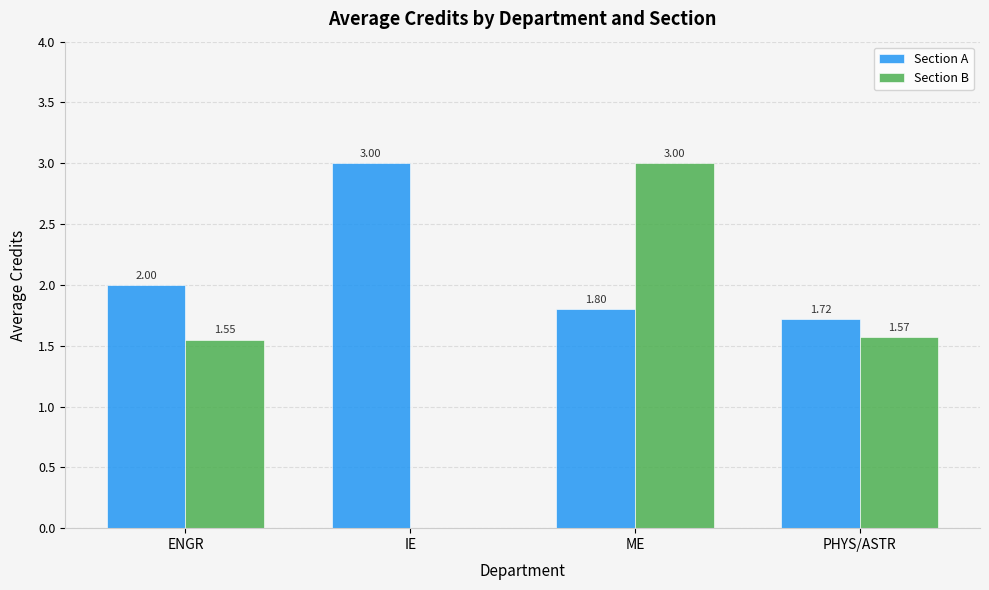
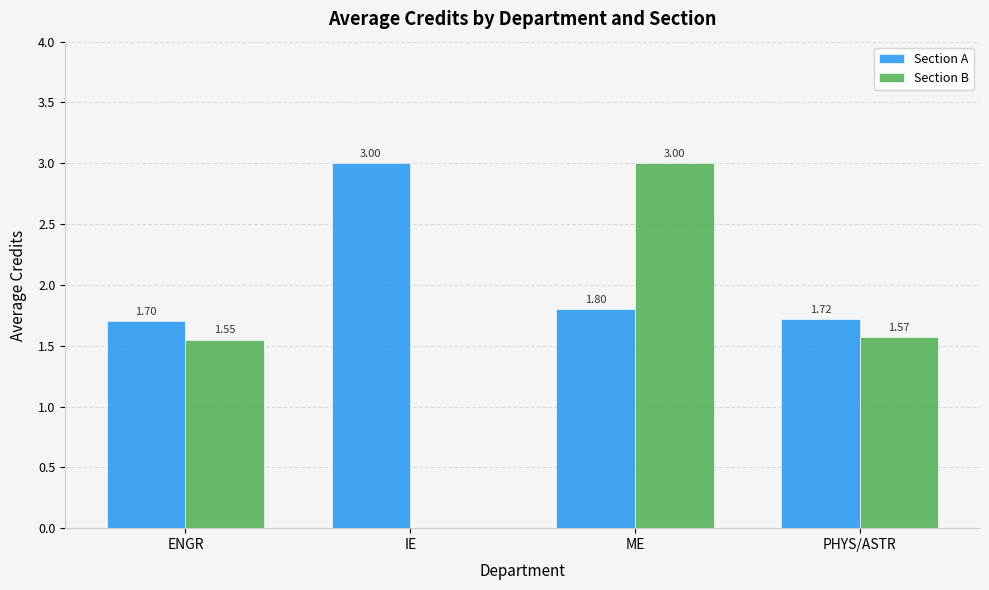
  {
    "Section A": {
-     "ENGR": 2.00,
+     "ENGR": 1.70,
      "IE": 3.00,
      "ME": 1.80,
      "PHYS/ASTR": 1.72
    },
    "Section B": {
      "ENGR": 1.55,
      "ME": 3.00,
      "PHYS/ASTR": 1.57
    }
  }
